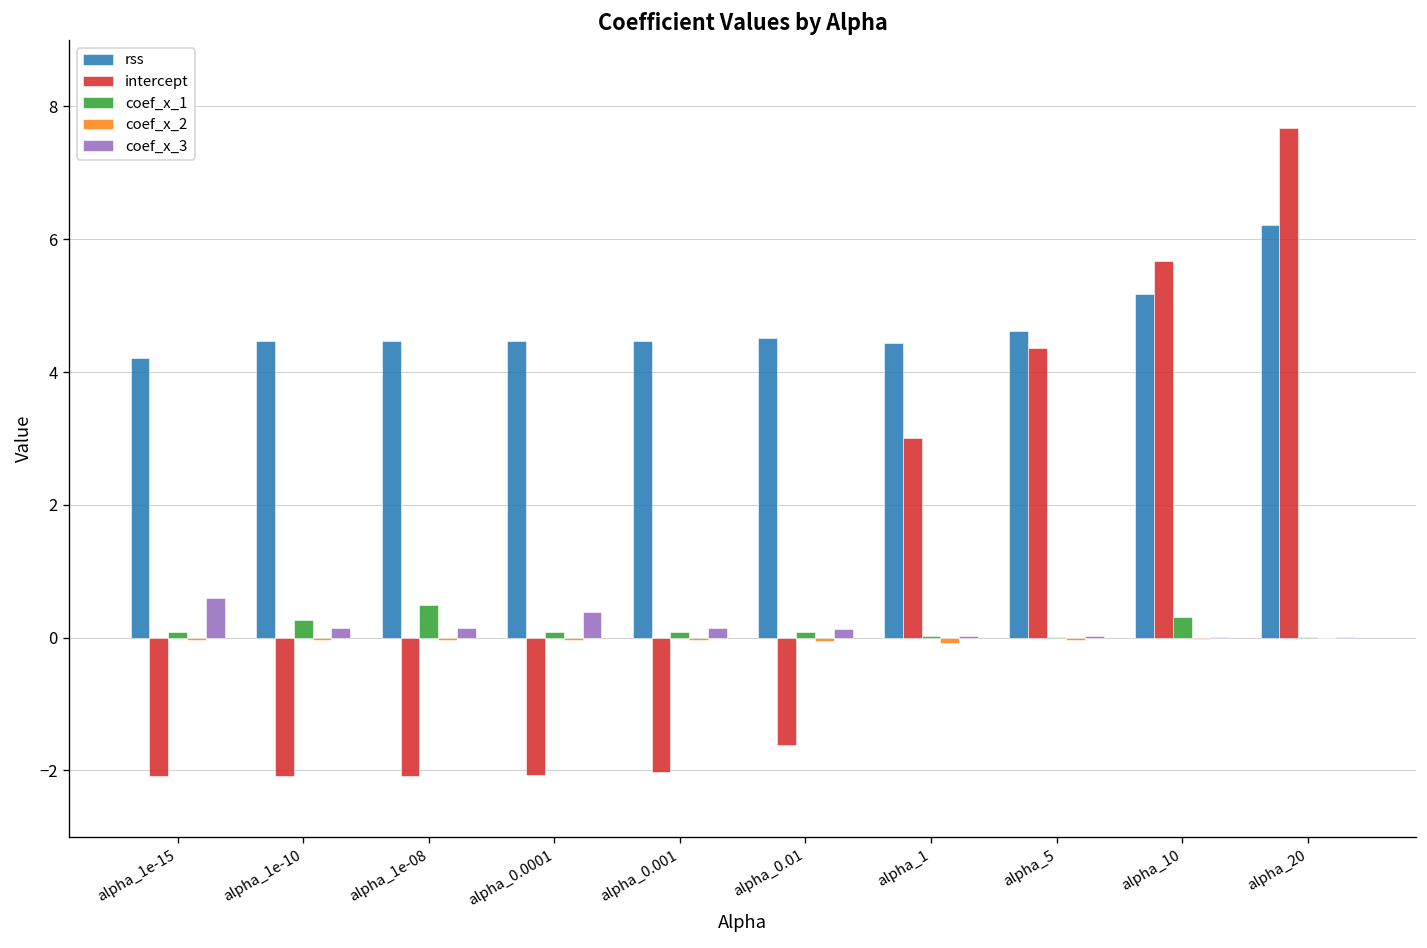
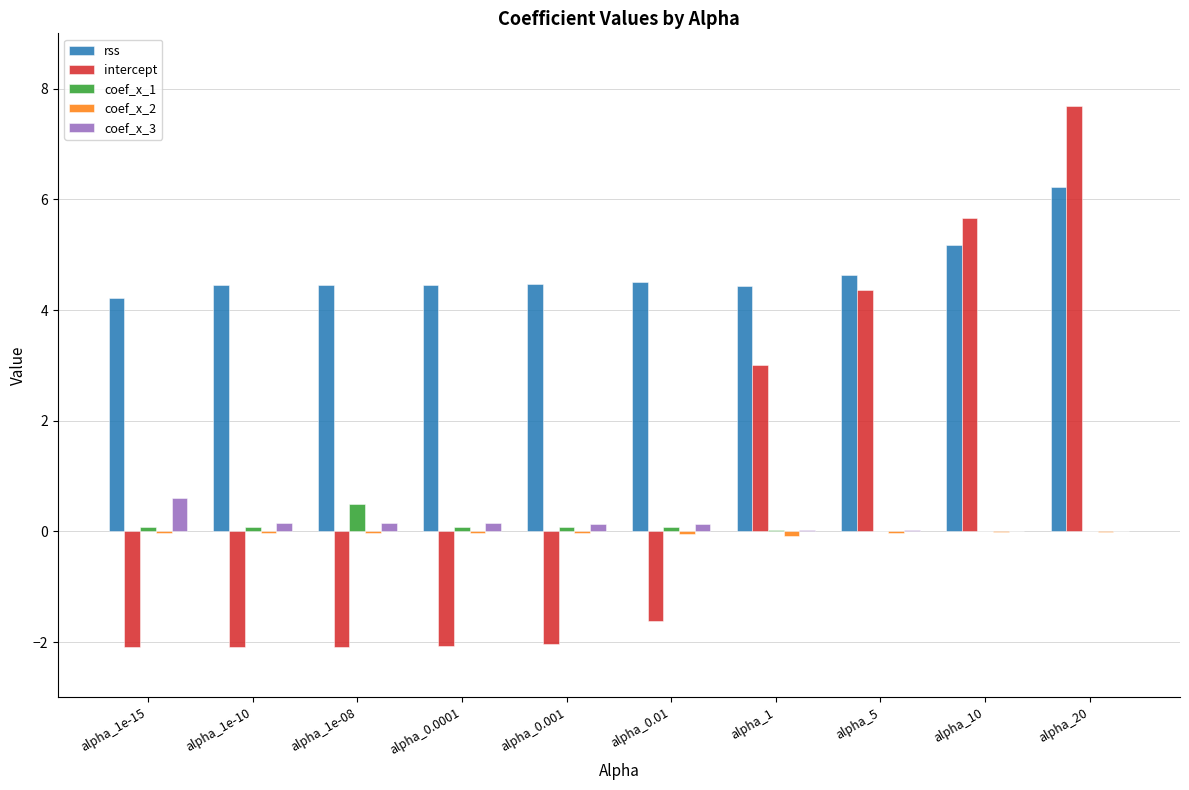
  {
    "rss": {
      "alpha_1e-15": 4.2,
      "alpha_1e-10": 4.5,
      "alpha_1e-08": 4.5,
      "alpha_0.0001": 4.5,
      "alpha_0.001": 4.5,
      "alpha_0.01": 4.5,
      "alpha_1": 4.4,
      "alpha_5": 4.6,
      "alpha_10": 5.2,
      "alpha_20": 6.2
    },
    "intercept": {
      "alpha_1e-15": -2.1,
      "alpha_1e-10": -2.1,
      "alpha_1e-08": -2.1,
      "alpha_0.0001": -2.1,
      "alpha_0.001": -2.0,
      "alpha_0.01": -1.6,
      "alpha_1": 3.0,
      "alpha_5": 4.4,
      "alpha_10": 5.7,
      "alpha_20": 7.7
    },
    "coef_x_1": {
      "alpha_1e-15": 0.1,
-     "alpha_1e-10": 0.3,
+     "alpha_1e-10": 0.1,
      "alpha_1e-08": 0.5,
      "alpha_0.0001": 0.1,
      "alpha_0.001": 0.1,
      "alpha_0.01": 0.1,
-     "alpha_10": 0.3
+     "alpha_10": 0.0
    },
    "coef_x_2": {
      "alpha_0.01": 0.0,
      "alpha_1": -0.1
    },
    "coef_x_3": {
      "alpha_1e-15": 0.6,
      "alpha_1e-10": 0.1,
      "alpha_1e-08": 0.1,
-     "alpha_0.0001": 0.4,
+     "alpha_0.0001": 0.1,
      "alpha_0.001": 0.1,
      "alpha_0.01": 0.1
    }
  }
